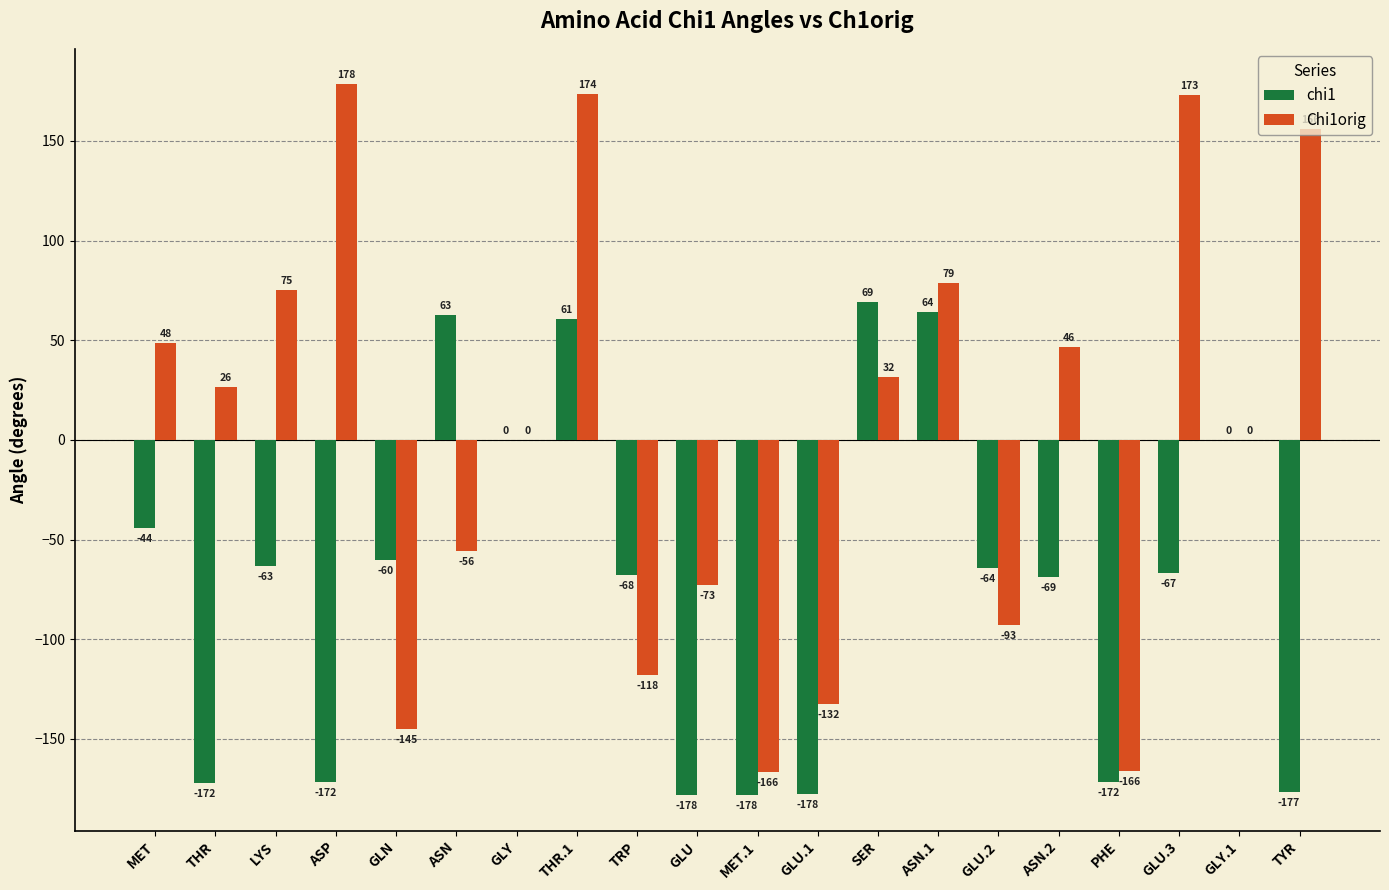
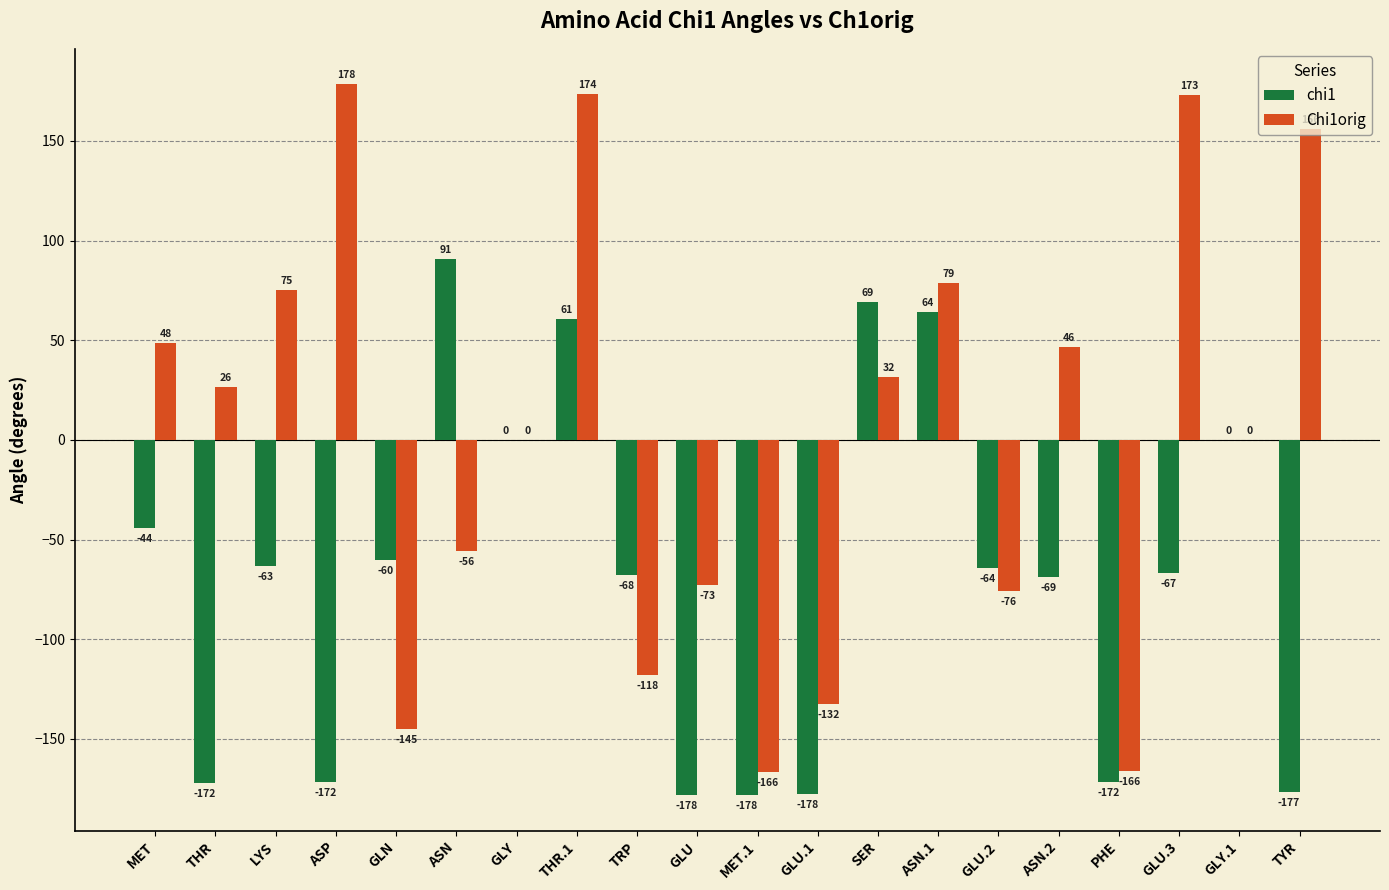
  {
    "chi1": {
      "MET": -44,
      "THR": -172,
      "LYS": -63,
      "ASP": -172,
      "GLN": -60,
-     "ASN": 63,
+     "ASN": 91,
      "GLY": 0,
      "THR.1": 61,
      "TRP": -68,
      "GLU": -178,
      "MET.1": -178,
      "GLU.1": -178,
      "SER": 69,
      "ASN.1": 64,
      "GLU.2": -64,
      "ASN.2": -69,
      "PHE": -172,
      "GLU.3": -67,
      "GLY.1": 0,
      "TYR": -177
    },
    "Chi1orig": {
      "MET": 48,
      "THR": 26,
      "LYS": 75,
      "ASP": 178,
      "GLN": -145,
      "ASN": -56,
      "GLY": 0,
      "THR.1": 174,
      "TRP": -118,
      "GLU": -73,
      "MET.1": -166,
      "GLU.1": -132,
      "SER": 32,
      "ASN.1": 79,
-     "GLU.2": -93,
+     "GLU.2": -76,
      "ASN.2": 46,
      "PHE": -166,
      "GLU.3": 173,
      "GLY.1": 0
    }
  }
